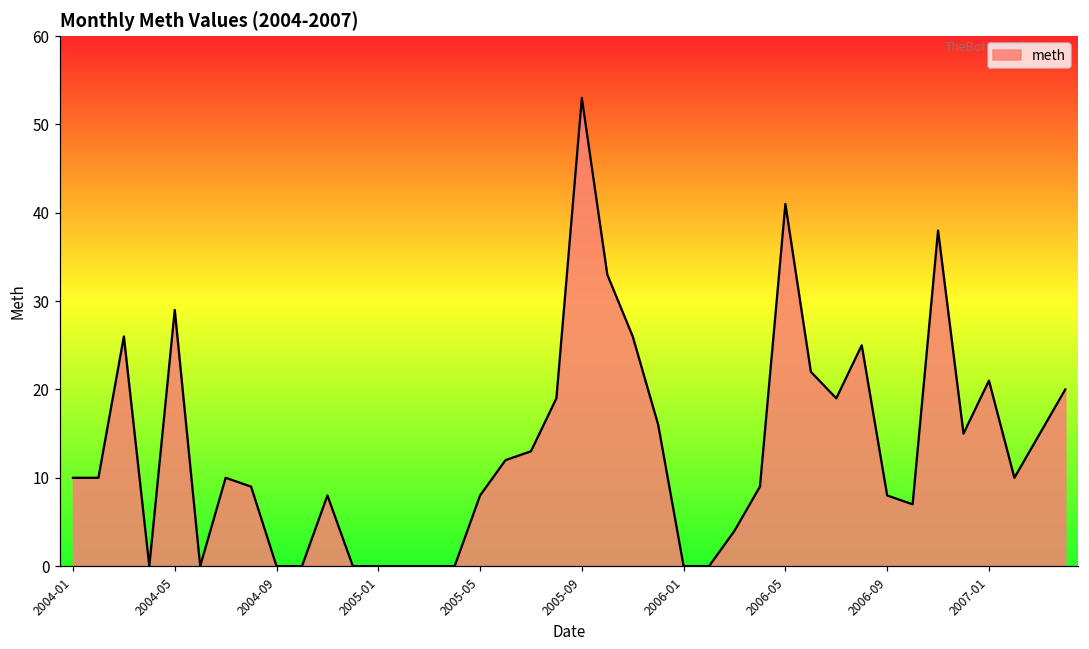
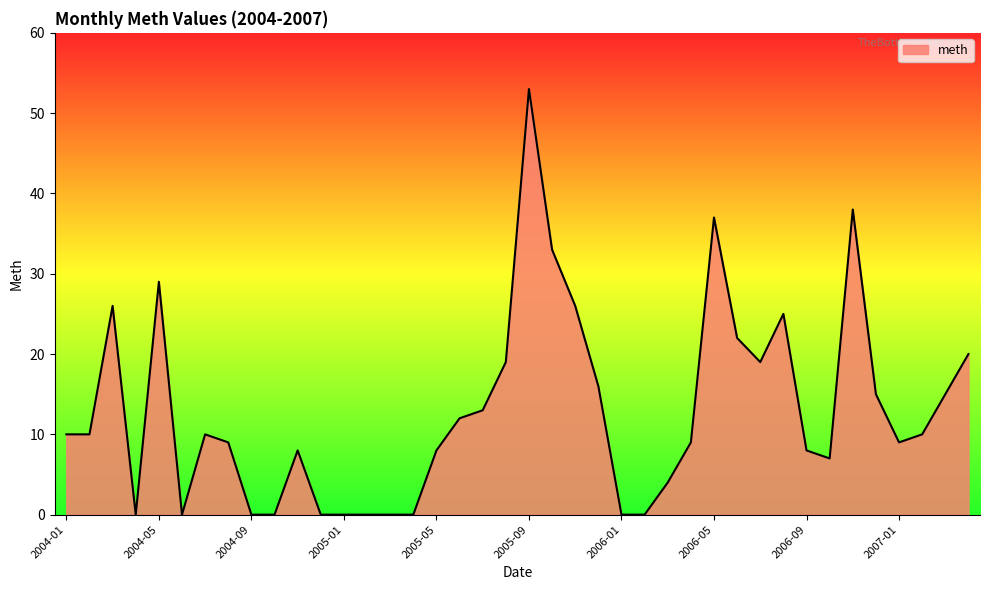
  {
    "2004-01": 10,
    "2004-05": 29,
    "2004-09": 0,
    "2005-01": 0,
    "2005-05": 8,
    "2005-09": 53,
    "2006-01": 0,
-   "2006-05": 41,
+   "2006-05": 37,
    "2006-09": 8,
-   "2007-01": 21
+   "2007-01": 9
  }
